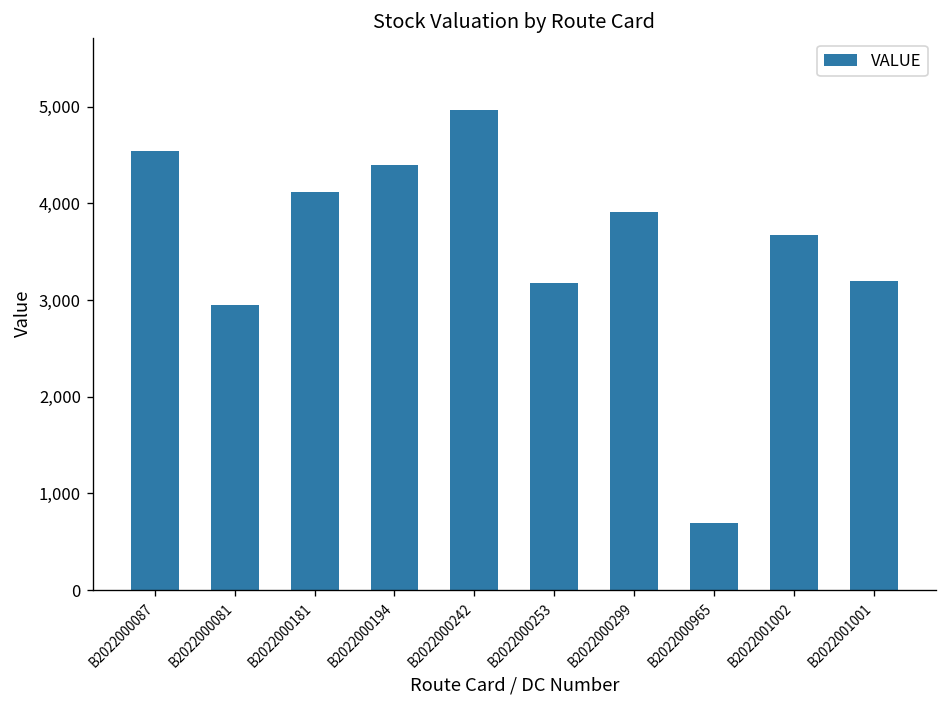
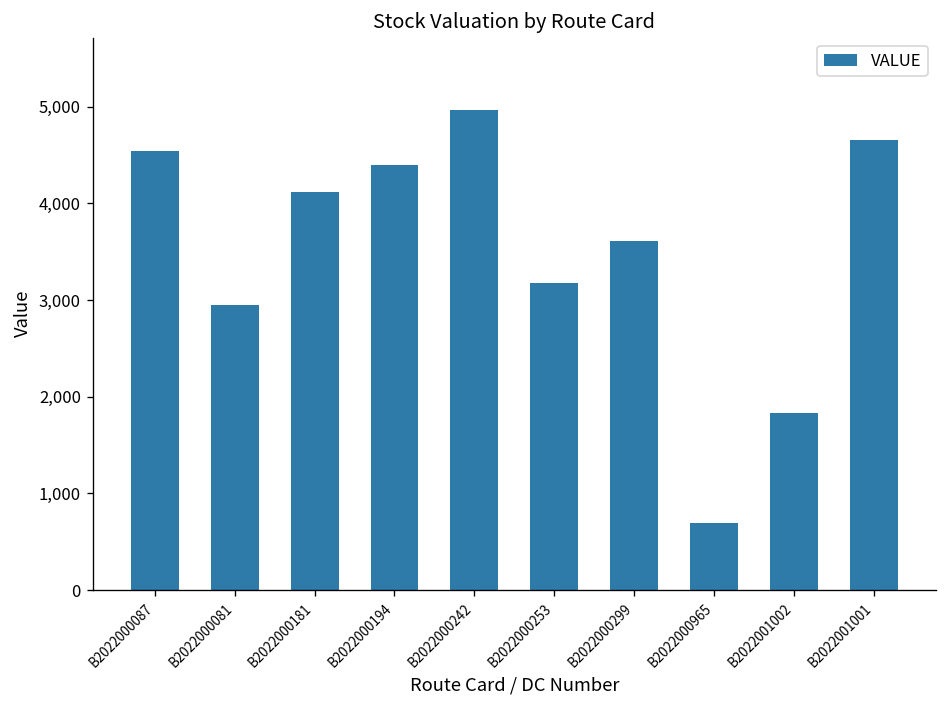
  {
    "B2022000087": "4,500",
    "B2022000081": "2,900",
    "B2022000181": "4,100",
    "B2022000194": "4,400",
    "B2022000242": "5,000",
    "B2022000253": "3,200",
-   "B2022000299": "3,900",
+   "B2022000299": "3,600",
    "B2022000965": "700",
-   "B2022001002": "3,700",
-   "B2022001001": "3,200"
+   "B2022001002": "1,800",
+   "B2022001001": "4,700"
  }
